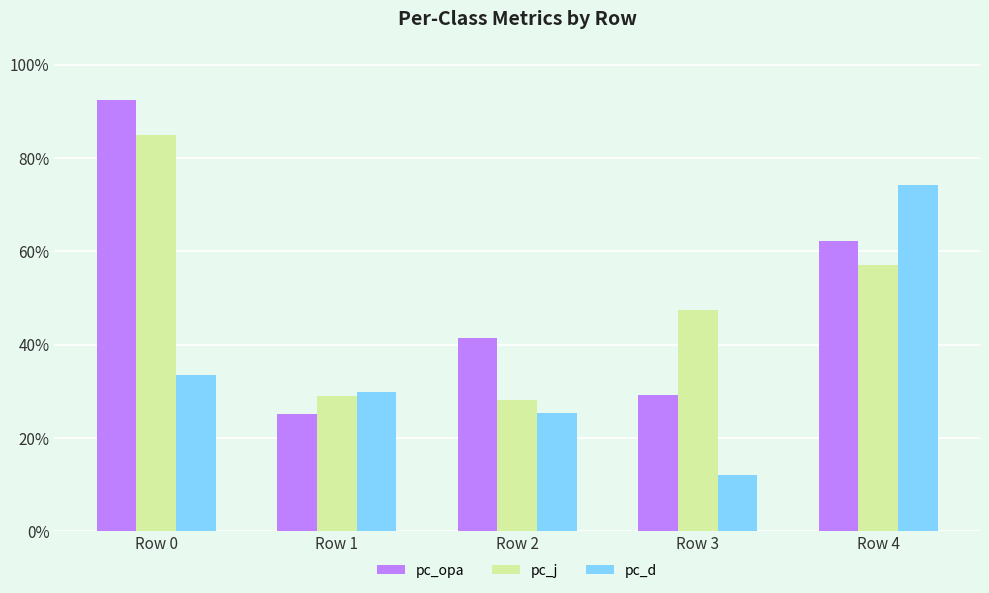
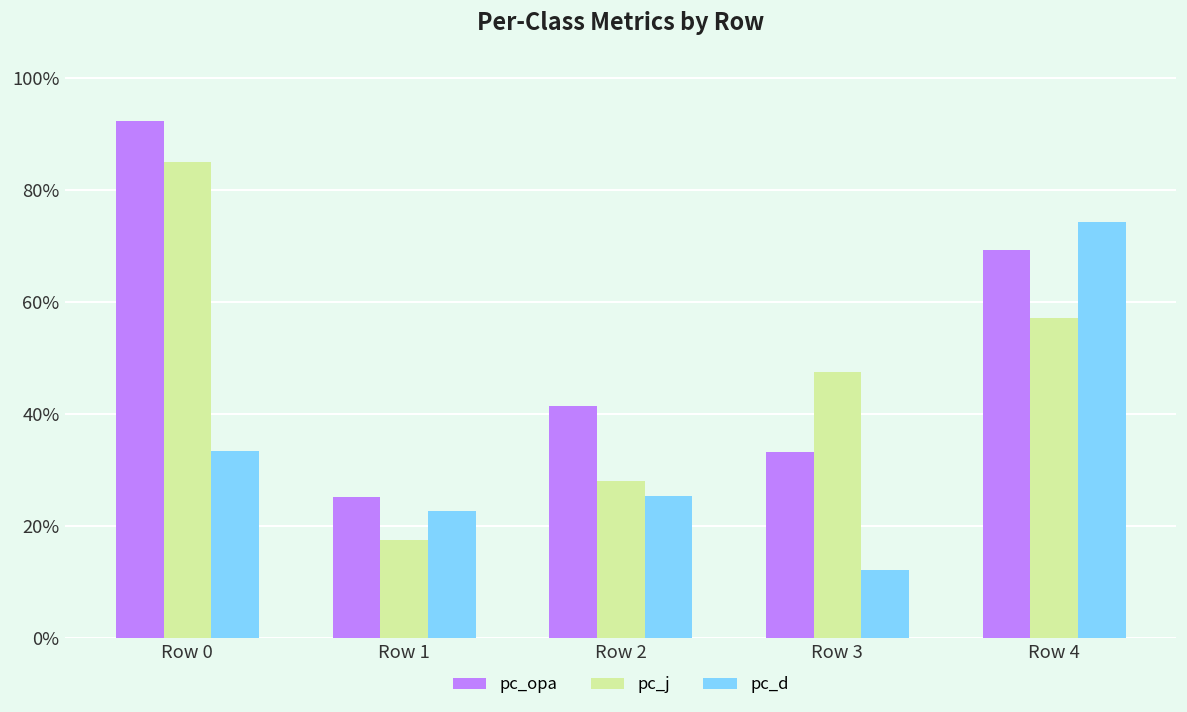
  {
    "pc_opa": {
      "Row 0": "92%",
      "Row 1": "25%",
      "Row 2": "41%",
-     "Row 3": "29%",
-     "Row 4": "62%"
+     "Row 3": "33%",
+     "Row 4": "69%"
    },
    "pc_j": {
      "Row 0": "85%",
-     "Row 1": "29%",
+     "Row 1": "18%",
      "Row 2": "28%",
      "Row 3": "47%",
      "Row 4": "57%"
    },
    "pc_d": {
      "Row 0": "33%",
-     "Row 1": "30%",
+     "Row 1": "23%",
      "Row 2": "25%",
      "Row 3": "12%",
      "Row 4": "74%"
    }
  }
